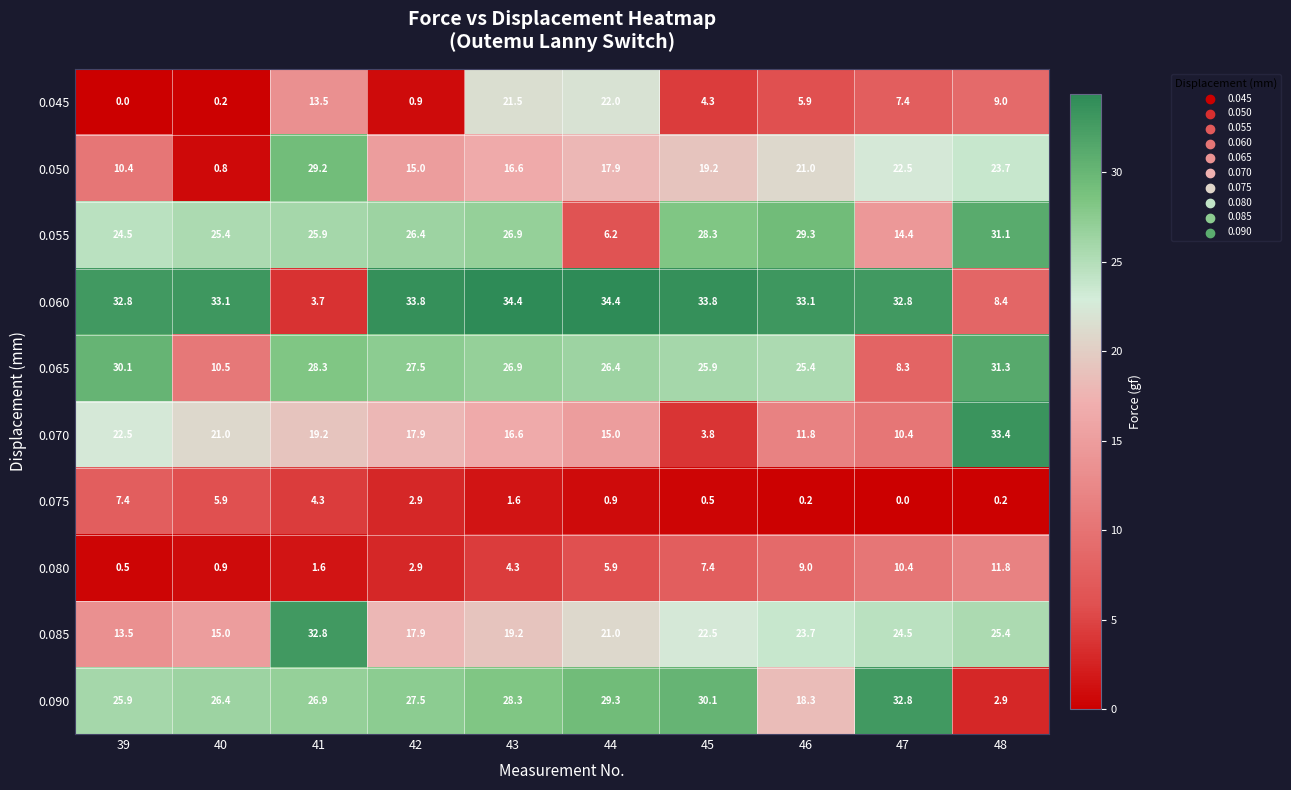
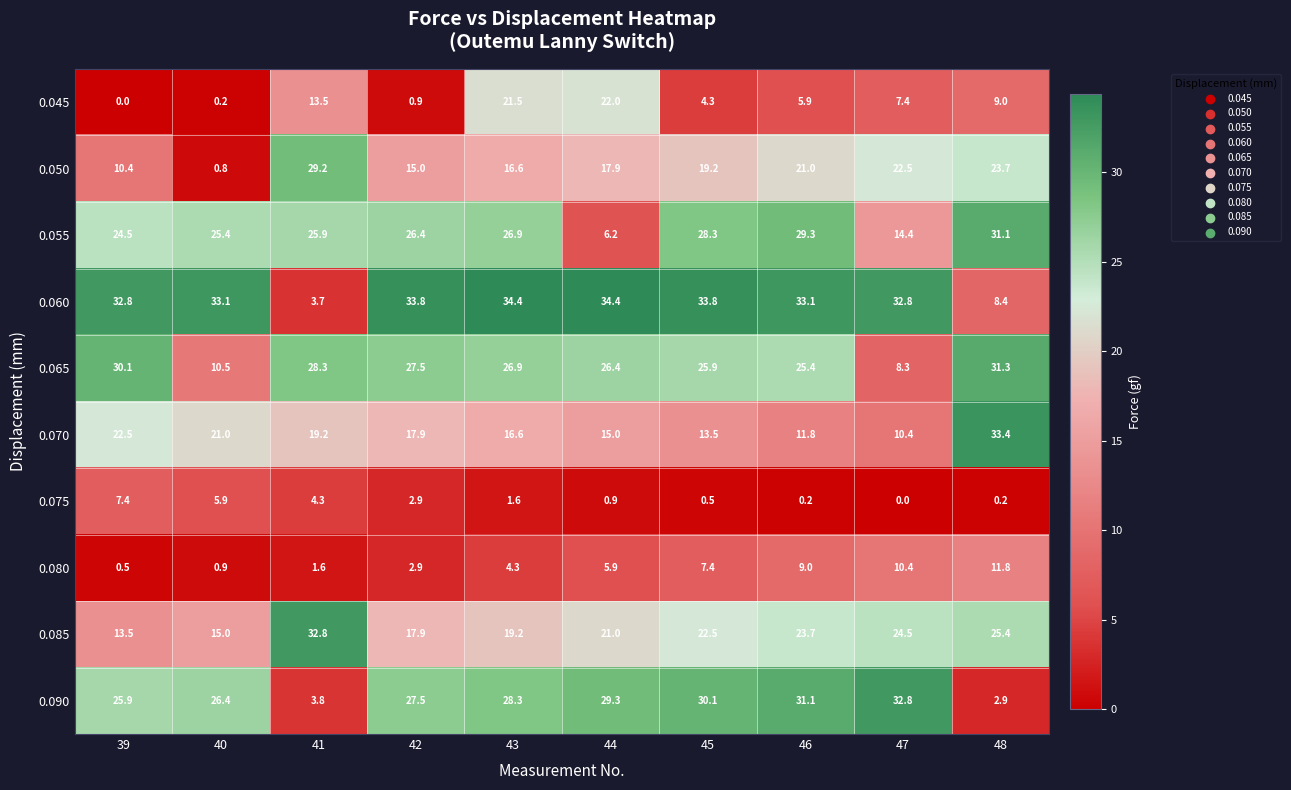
  {
    "0.045": {
      "39": 0.0,
      "40": 0.2,
      "41": 13.5,
      "42": 0.9,
      "45": 4.3,
      "46": 5.9,
      "47": 7.4,
      "48": 9.0
    },
    "0.050": {
      "39": 10.4,
      "40": 0.8,
      "41": 29.2,
      "42": 15.0,
      "43": 16.6,
      "44": 17.9,
      "45": 19.2,
      "46": 21.0,
      "48": 23.7
    },
    "0.055": {
      "39": 24.5,
      "40": 25.4,
      "41": 25.9,
      "42": 26.4,
      "43": 26.9,
      "44": 6.2,
      "45": 28.3,
      "46": 29.3,
      "47": 14.4,
      "48": 31.1
    },
    "0.060": {
      "39": 32.8,
      "40": 33.1,
      "41": 3.7,
      "42": 33.8,
      "43": 34.4,
      "44": 34.4,
      "45": 33.8,
      "46": 33.1,
      "47": 32.8,
      "48": 8.4
    },
    "0.065": {
      "39": 30.1,
      "40": 10.5,
      "41": 28.3,
      "42": 27.5,
      "43": 26.9,
      "44": 26.4,
      "45": 25.9,
      "46": 25.4,
      "47": 8.3,
      "48": 31.3
    },
    "0.070": {
      "40": 21.0,
      "41": 19.2,
      "42": 17.9,
      "43": 16.6,
      "44": 15.0,
-     "45": 3.8,
+     "45": 13.5,
      "46": 11.8,
      "47": 10.4,
      "48": 33.4
    },
    "0.075": {
      "39": 7.4,
      "40": 5.9,
      "41": 4.3,
      "42": 2.9,
      "43": 1.6,
      "44": 0.9,
      "45": 0.5,
      "46": 0.2,
      "47": 0.0,
      "48": 0.2
    },
    "0.080": {
      "39": 0.5,
      "40": 0.9,
      "41": 1.6,
      "42": 2.9,
      "43": 4.3,
      "44": 5.9,
      "45": 7.4,
      "46": 9.0,
      "47": 10.4,
      "48": 11.8
    },
    "0.085": {
      "39": 13.5,
      "40": 15.0,
      "41": 32.8,
      "42": 17.9,
      "43": 19.2,
      "44": 21.0,
      "46": 23.7,
      "47": 24.5,
      "48": 25.4
    },
    "0.090": {
      "39": 25.9,
      "40": 26.4,
-     "41": 26.9,
+     "41": 3.8,
      "42": 27.5,
      "43": 28.3,
      "44": 29.3,
      "45": 30.1,
-     "46": 18.3,
+     "46": 31.1,
      "47": 32.8,
      "48": 2.9
    }
  }
